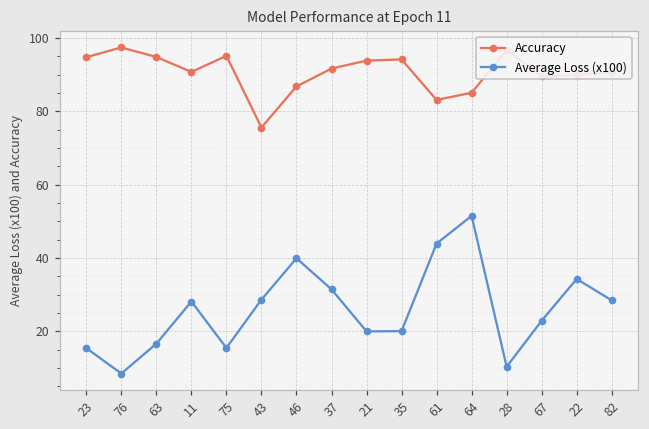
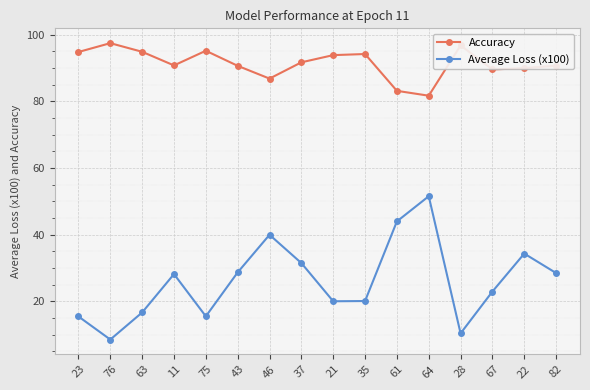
  {
    "Accuracy": {
      "23": 95,
      "76": 97,
      "63": 95,
      "11": 91,
      "75": 95,
-     "43": 76,
+     "43": 91,
      "46": 87,
      "37": 92,
      "21": 94,
      "35": 94,
      "61": 83,
-     "64": 85,
+     "64": 82,
      "67": 90
    },
    "Average Loss (x100)": {
      "23": 15,
      "76": 9,
      "63": 17,
      "11": 28,
      "75": 16,
      "43": 29,
      "46": 40,
      "37": 31,
      "21": 20,
      "35": 20,
      "61": 44,
      "64": 52,
      "28": 10,
      "67": 23,
      "22": 34,
      "82": 28
    }
  }
